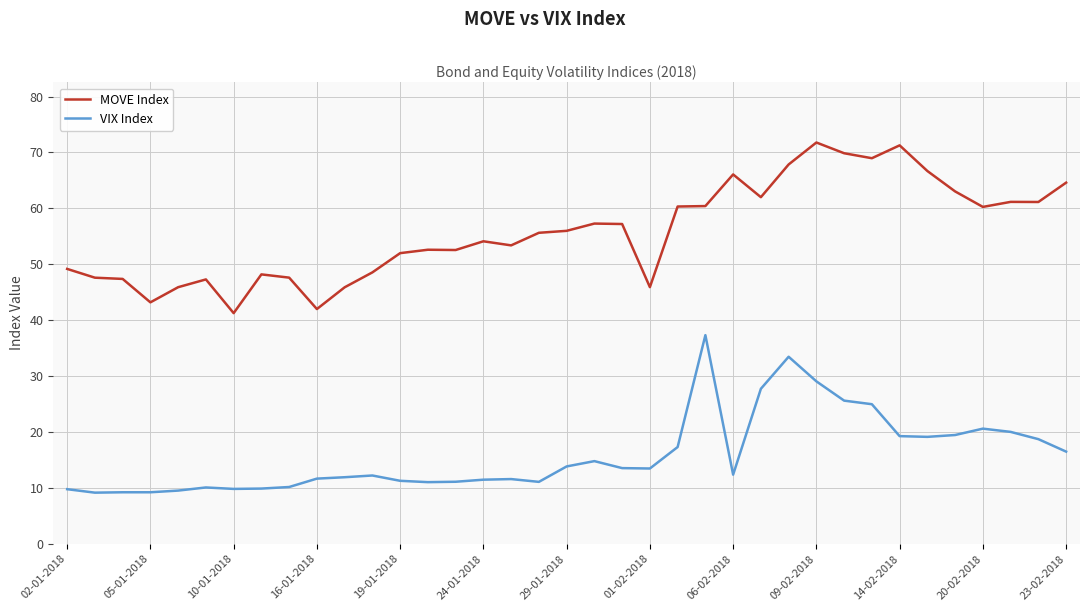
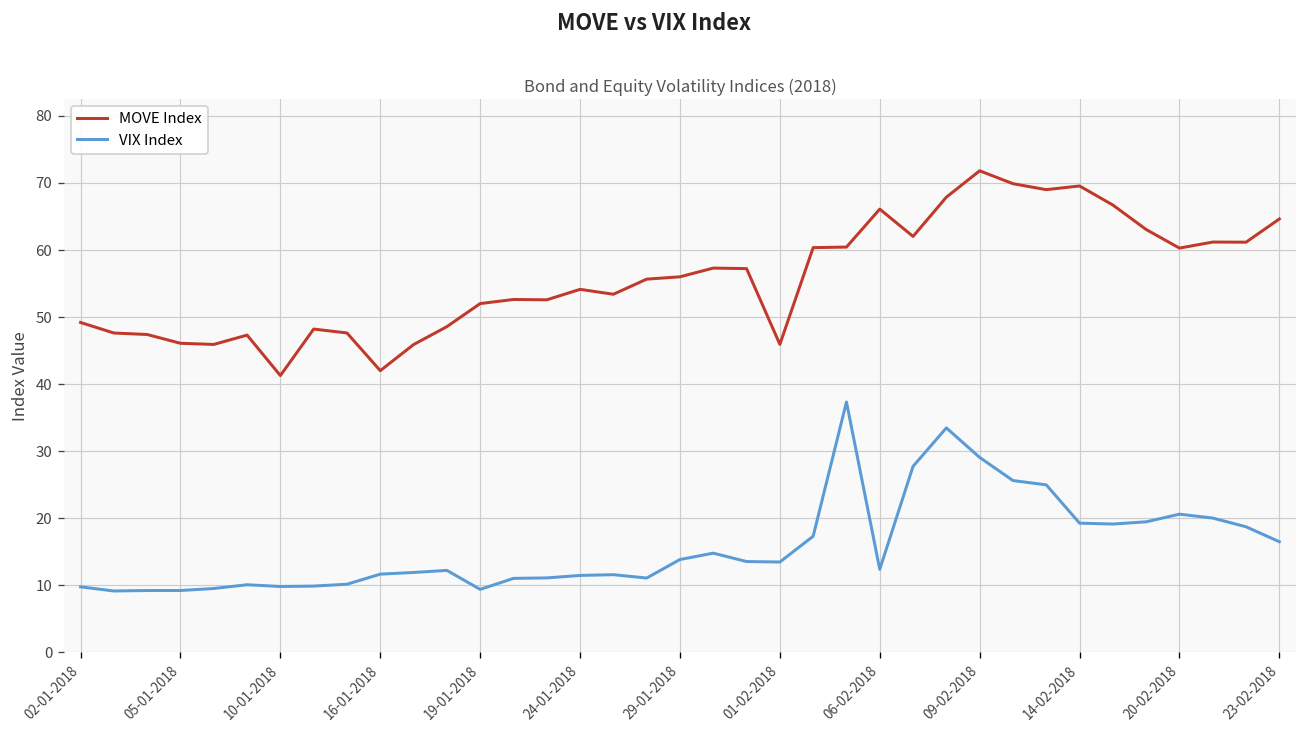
  {
    "MOVE Index": {
      "02-01-2018": 49,
-     "05-01-2018": 43,
+     "05-01-2018": 46,
      "10-01-2018": 41,
      "16-01-2018": 42,
      "19-01-2018": 52,
      "24-01-2018": 54,
      "29-01-2018": 56,
      "01-02-2018": 46,
      "06-02-2018": 66,
      "09-02-2018": 72,
-     "14-02-2018": 71,
+     "14-02-2018": 70,
      "20-02-2018": 60,
      "23-02-2018": 65
    },
    "VIX Index": {
      "02-01-2018": 10,
      "05-01-2018": 9,
      "10-01-2018": 10,
      "16-01-2018": 12,
-     "19-01-2018": 11,
+     "19-01-2018": 9,
      "24-01-2018": 11,
      "29-01-2018": 14,
      "01-02-2018": 13,
      "06-02-2018": 12,
      "09-02-2018": 29,
      "14-02-2018": 19,
      "20-02-2018": 21,
      "23-02-2018": 16
    }
  }
